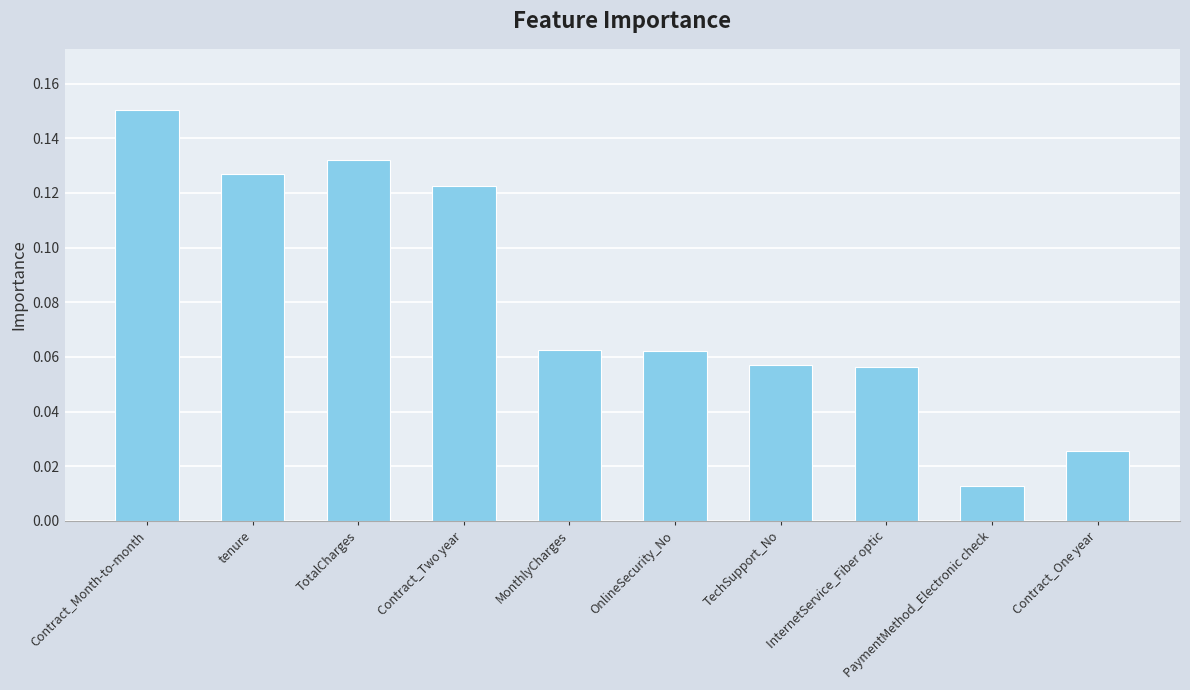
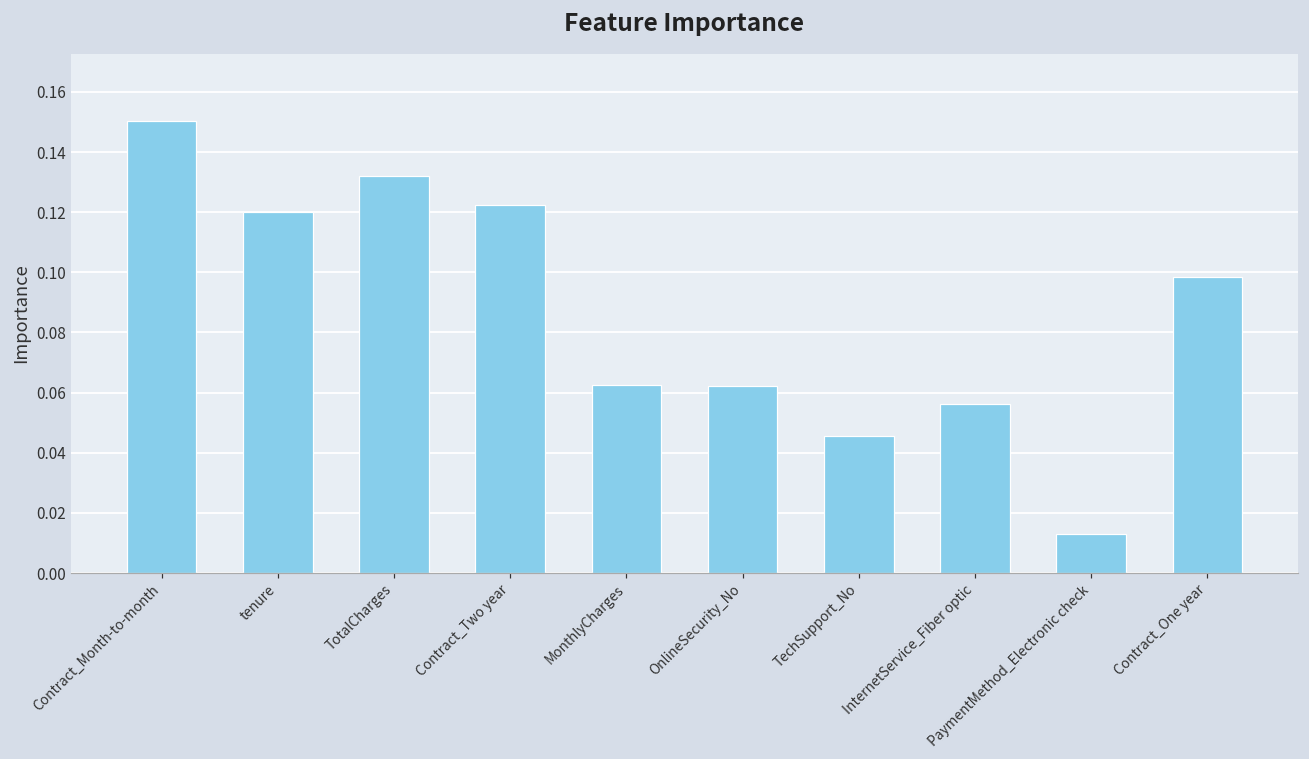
  {
    "Contract_Month-to-month": 0.150,
-   "tenure": 0.127,
+   "tenure": 0.120,
    "TotalCharges": 0.132,
    "Contract_Two year": 0.123,
    "MonthlyCharges": 0.063,
    "OnlineSecurity_No": 0.062,
-   "TechSupport_No": 0.057,
+   "TechSupport_No": 0.046,
    "InternetService_Fiber optic": 0.056,
    "PaymentMethod_Electronic check": 0.013,
-   "Contract_One year": 0.026
+   "Contract_One year": 0.099
  }
